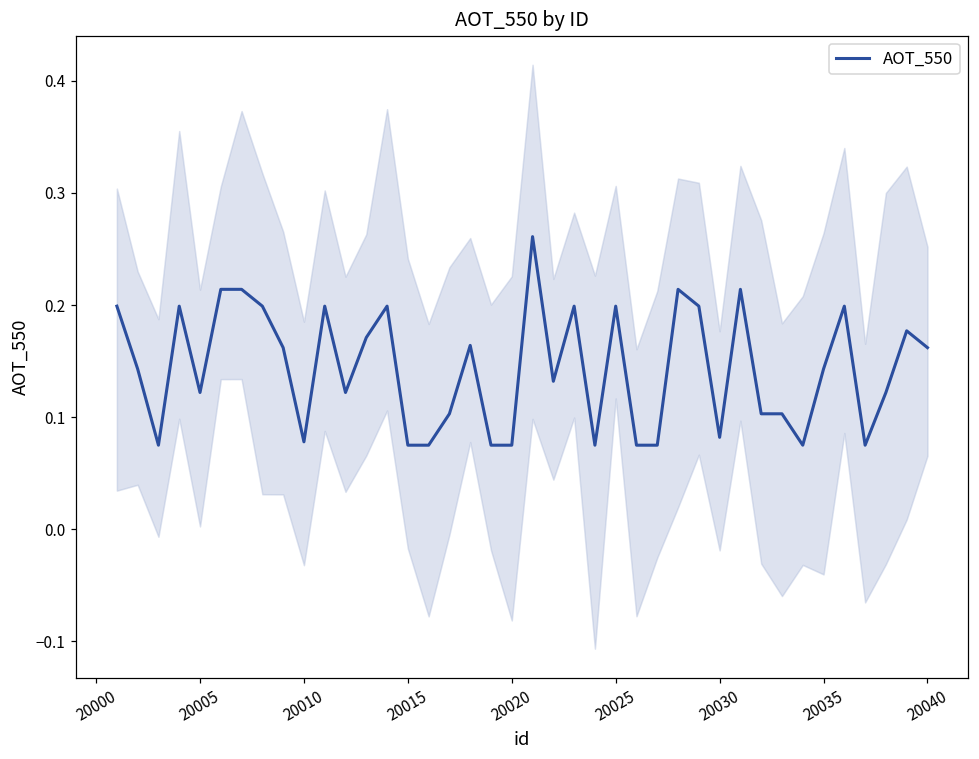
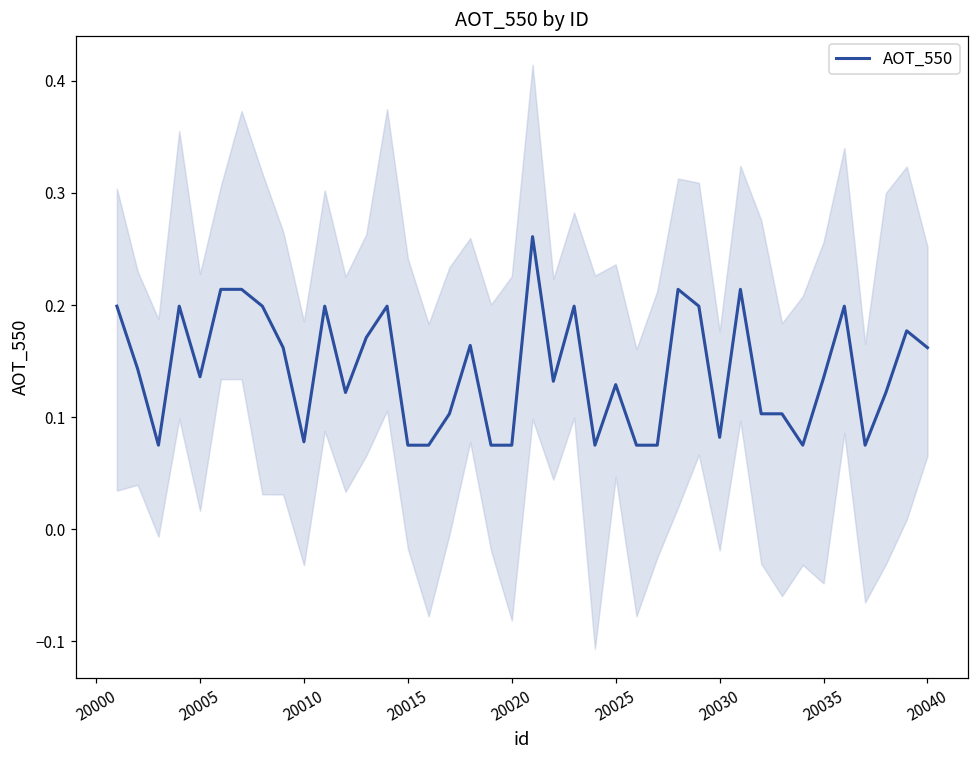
  {
    "AOT_550": {
-     "20005": 0.122,
+     "20005": 0.136,
      "20010": 0.078,
      "20015": 0.075,
      "20020": 0.075,
-     "20025": 0.199,
+     "20025": 0.129,
      "20030": 0.082,
-     "20035": 0.143,
+     "20035": 0.135,
      "20040": 0.162
    }
  }
